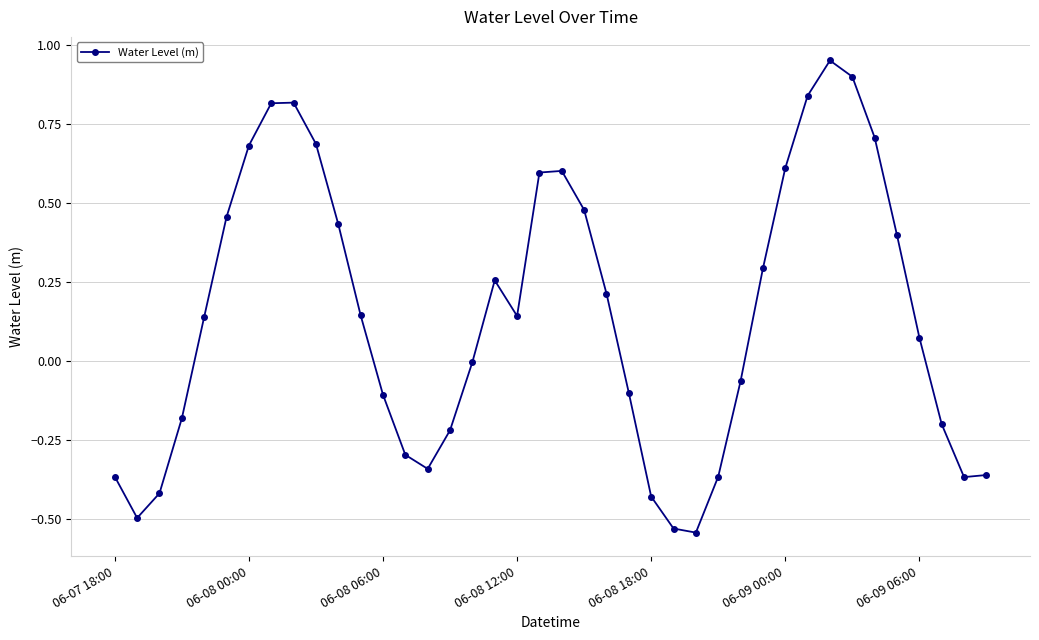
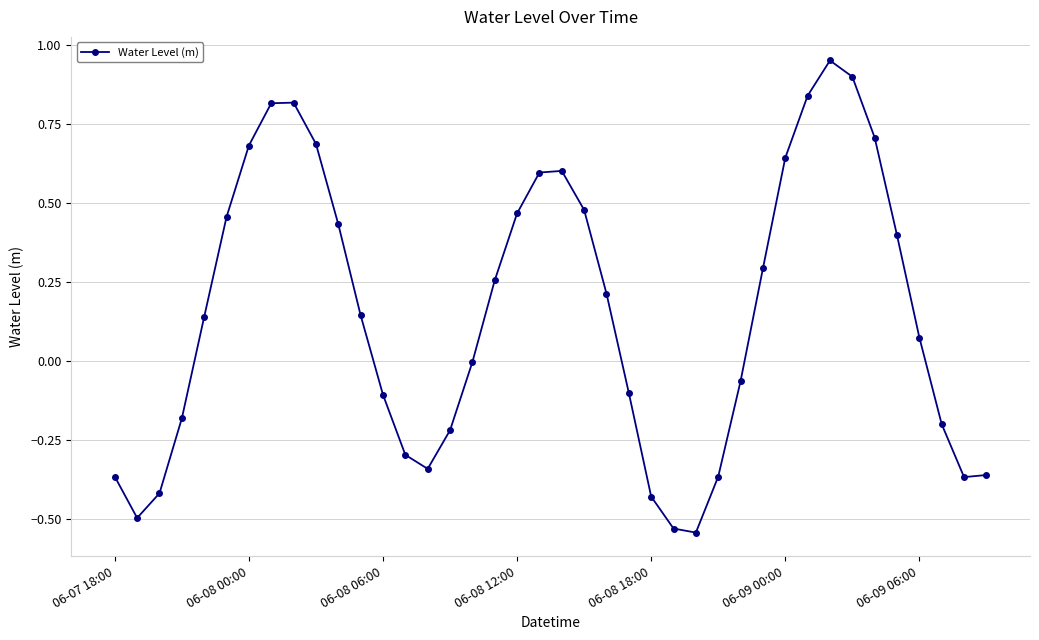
  {
    "06-07 18:00": -0.37,
    "06-08 00:00": 0.68,
    "06-08 06:00": -0.11,
-   "06-08 12:00": 0.14,
+   "06-08 12:00": 0.47,
    "06-08 18:00": -0.43,
-   "06-09 00:00": 0.61,
+   "06-09 00:00": 0.64,
    "06-09 06:00": 0.07
  }
